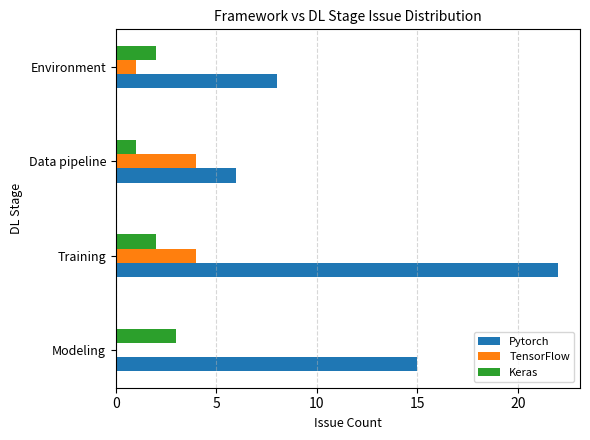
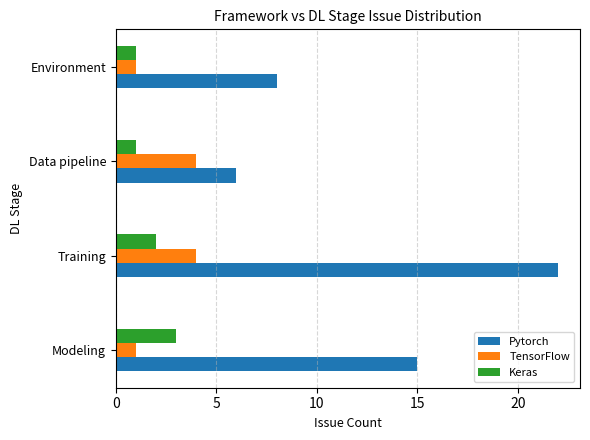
  {
    "Pytorch": {
      "Environment": 8,
      "Data pipeline": 6,
      "Training": 22,
      "Modeling": 15
    },
    "TensorFlow": {
      "Environment": 1,
      "Data pipeline": 4,
      "Training": 4,
-     "Modeling": 0
+     "Modeling": 1
    },
    "Keras": {
-     "Environment": 2,
+     "Environment": 1,
      "Data pipeline": 1,
      "Training": 2,
      "Modeling": 3
    }
  }
